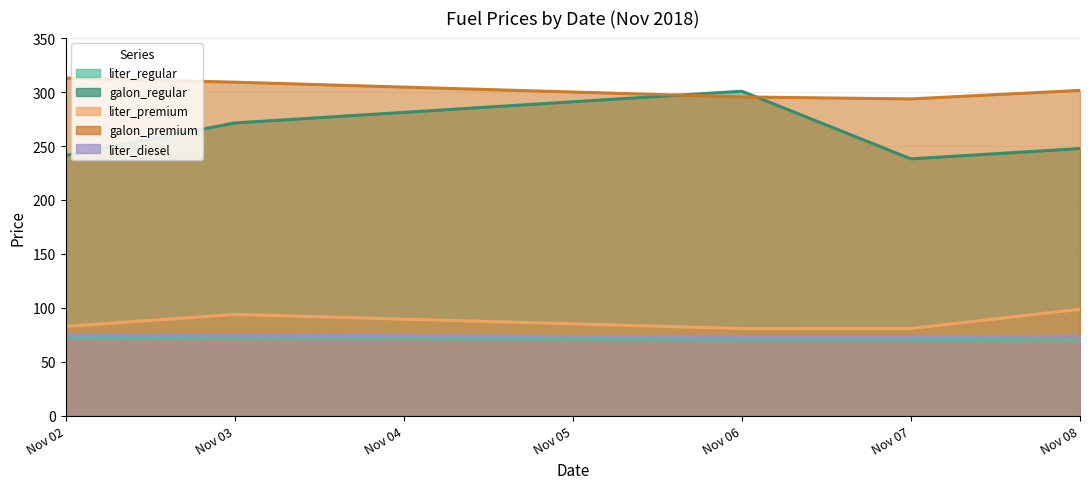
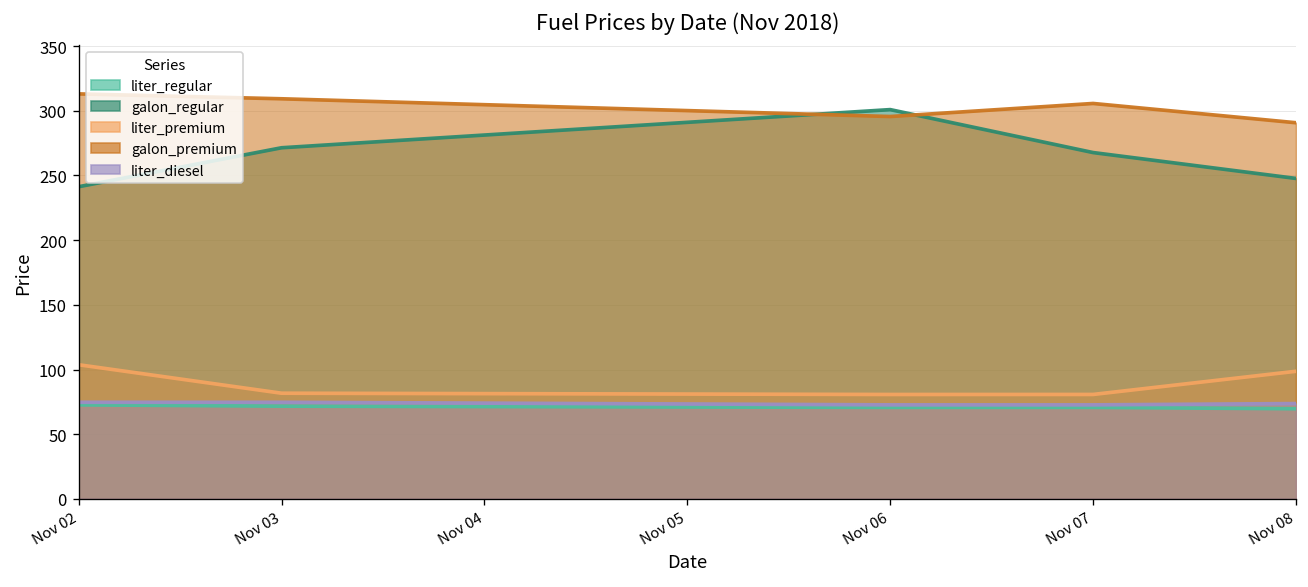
  {
    "galon_regular": {
      "Nov 02": 241,
      "Nov 03": 271,
      "Nov 06": 301,
-     "Nov 07": 238,
+     "Nov 07": 268,
      "Nov 08": 248
    },
    "liter_premium": {
-     "Nov 02": 83,
-     "Nov 03": 94,
+     "Nov 02": 104,
+     "Nov 03": 82,
      "Nov 06": 81,
      "Nov 07": 81,
      "Nov 08": 99
    },
    "galon_premium": {
      "Nov 02": 313,
      "Nov 03": 309,
      "Nov 06": 296,
-     "Nov 07": 294,
-     "Nov 08": 302
+     "Nov 07": 306,
+     "Nov 08": 291
    }
  }
